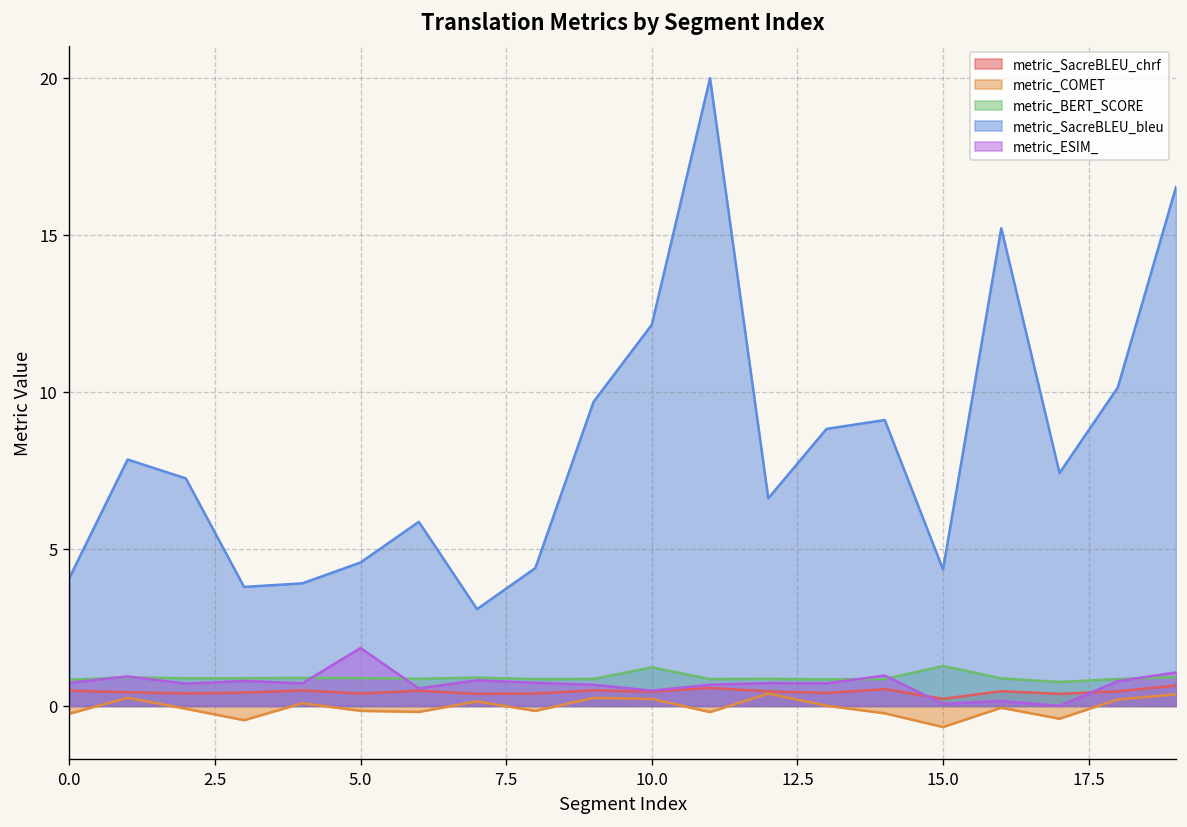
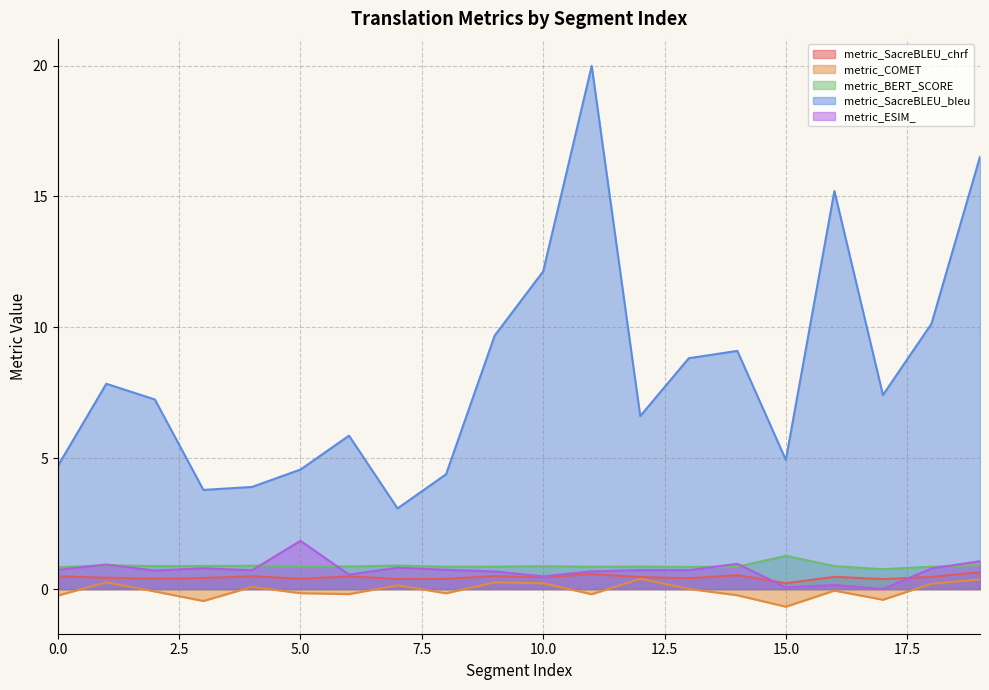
  {
    "metric_BERT_SCORE": {
      "0.0": 0.8,
      "5.0": 0.9,
-     "10.0": 1.2,
+     "10.0": 0.9,
      "15.0": 1.3
    },
    "metric_SacreBLEU_bleu": {
-     "0.0": 4.1,
+     "0.0": 4.7,
      "5.0": 4.6,
      "10.0": 12.1,
-     "15.0": 4.3
+     "15.0": 4.9
    },
    "metric_ESIM_": {
      "0.0": 0.7,
      "5.0": 1.8
    }
  }
